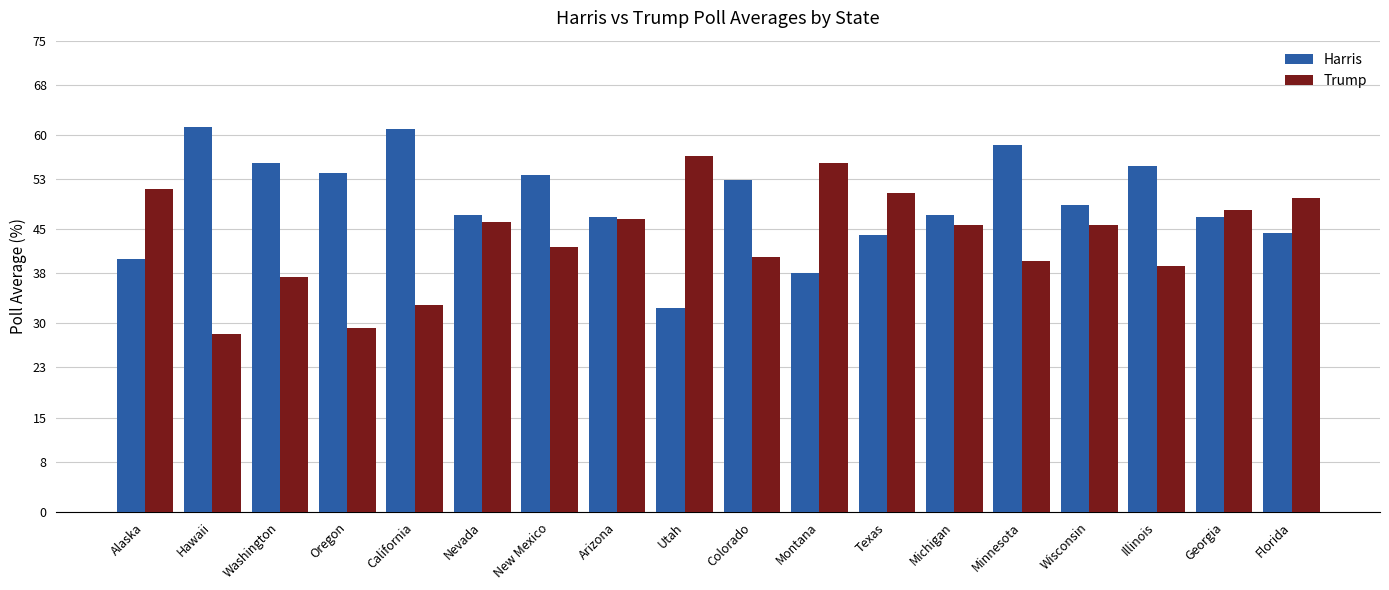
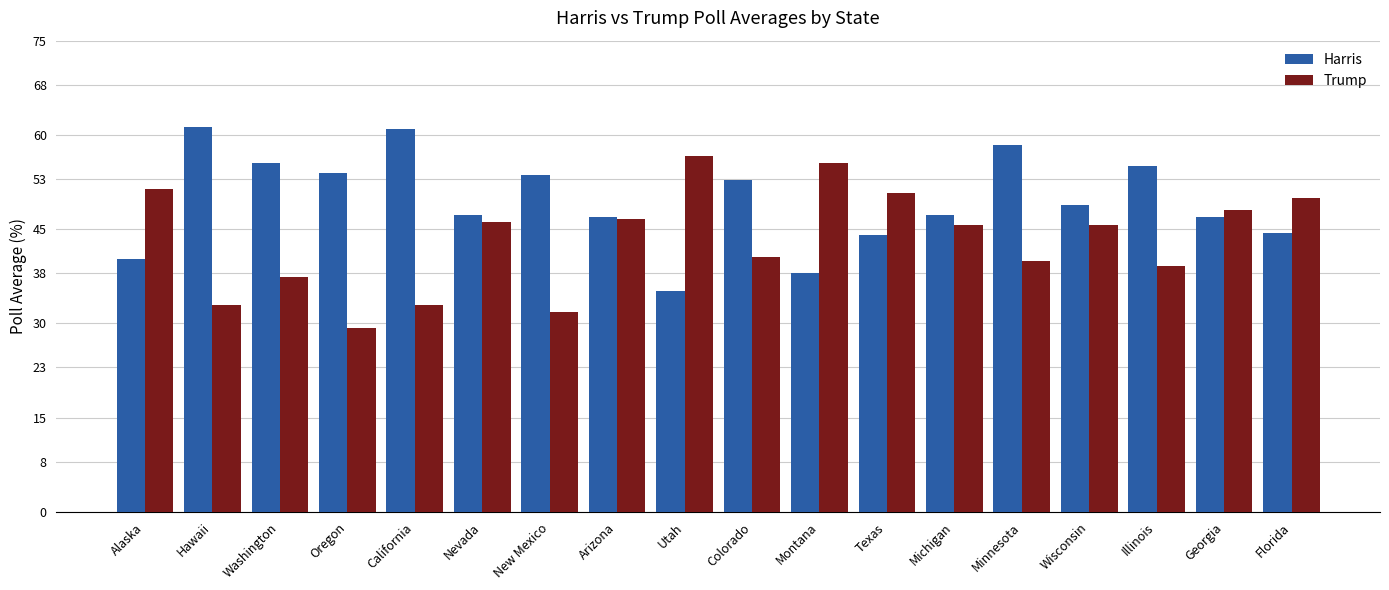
  {
    "Harris": {
      "Alaska": 40,
      "Hawaii": 61,
      "Washington": 56,
      "Oregon": 54,
      "California": 61,
      "Nevada": 47,
      "New Mexico": 54,
      "Arizona": 47,
-     "Utah": 33,
+     "Utah": 35,
      "Colorado": 53,
      "Montana": 38,
      "Texas": 44,
      "Michigan": 47,
      "Minnesota": 58,
      "Wisconsin": 49,
      "Illinois": 55,
      "Georgia": 47,
      "Florida": 44
    },
    "Trump": {
      "Alaska": 51,
-     "Hawaii": 28,
+     "Hawaii": 33,
      "Washington": 37,
      "Oregon": 29,
      "California": 33,
      "Nevada": 46,
-     "New Mexico": 42,
+     "New Mexico": 32,
      "Arizona": 47,
      "Utah": 57,
      "Colorado": 41,
      "Montana": 56,
      "Texas": 51,
      "Michigan": 46,
      "Minnesota": 40,
      "Wisconsin": 46,
      "Illinois": 39,
      "Georgia": 48,
      "Florida": 50
    }
  }
